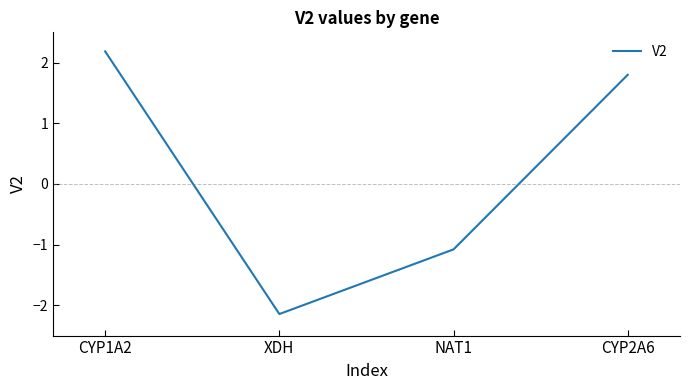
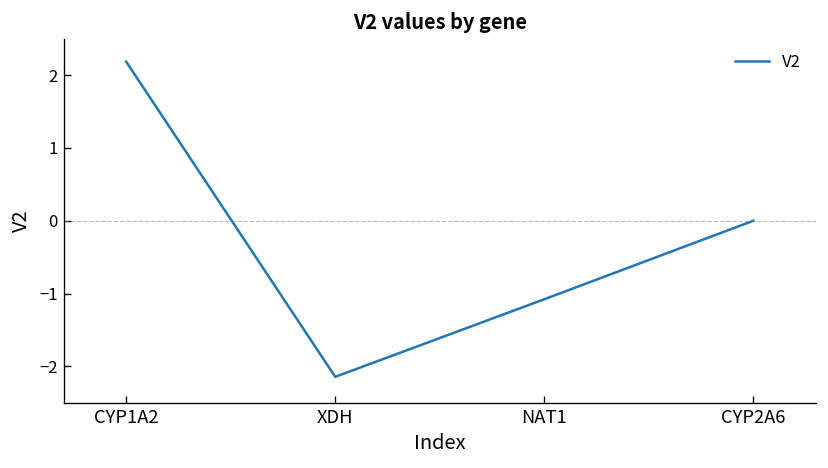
  {
    "CYP1A2": 2.2,
    "XDH": -2.1,
    "NAT1": -1.1,
-   "CYP2A6": 1.8
+   "CYP2A6": 0.0
  }
